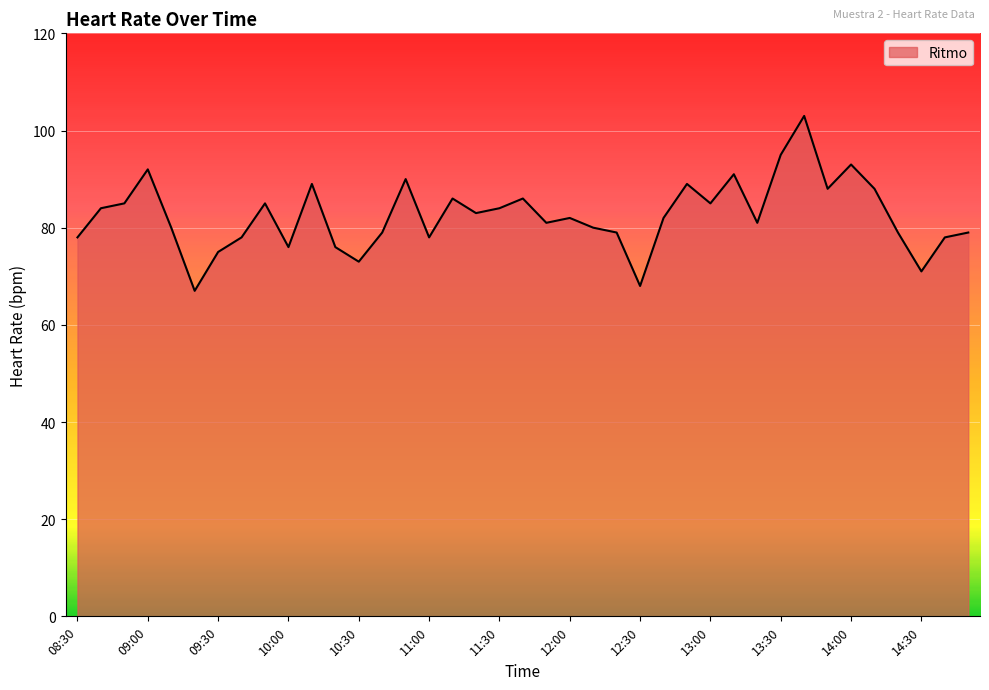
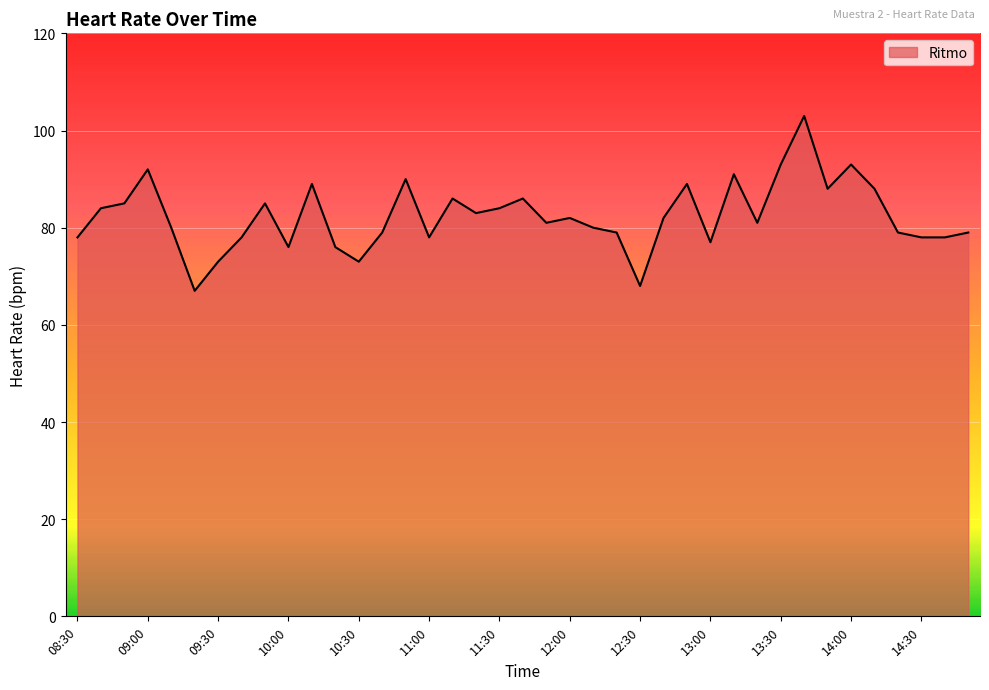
  {
    "08:30": 78,
    "09:00": 92,
-   "09:30": 75,
+   "09:30": 73,
    "10:00": 76,
    "10:30": 73,
    "11:00": 78,
    "11:30": 84,
    "12:00": 82,
    "12:30": 68,
-   "13:00": 85,
-   "13:30": 95,
+   "13:00": 77,
+   "13:30": 93,
    "14:00": 93,
-   "14:30": 71
+   "14:30": 78
  }
